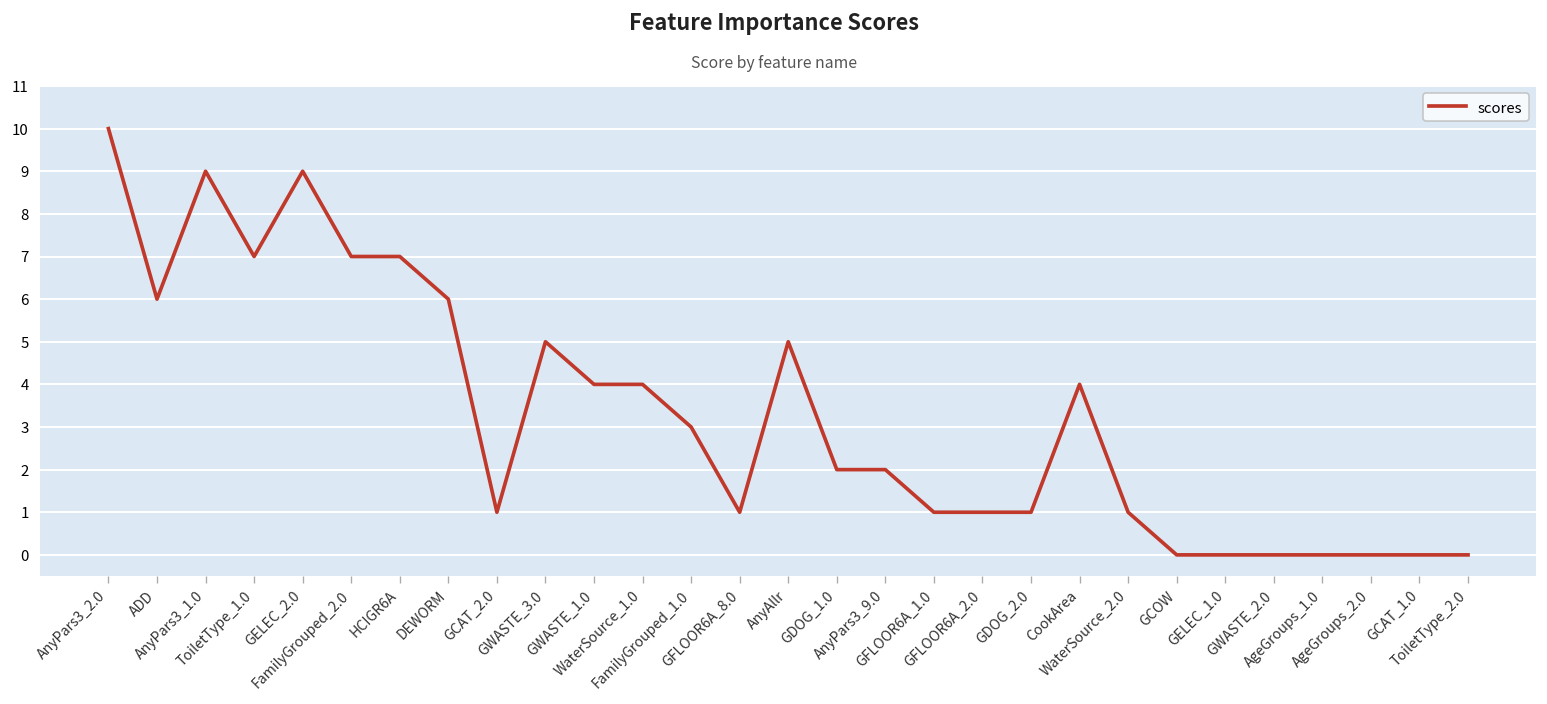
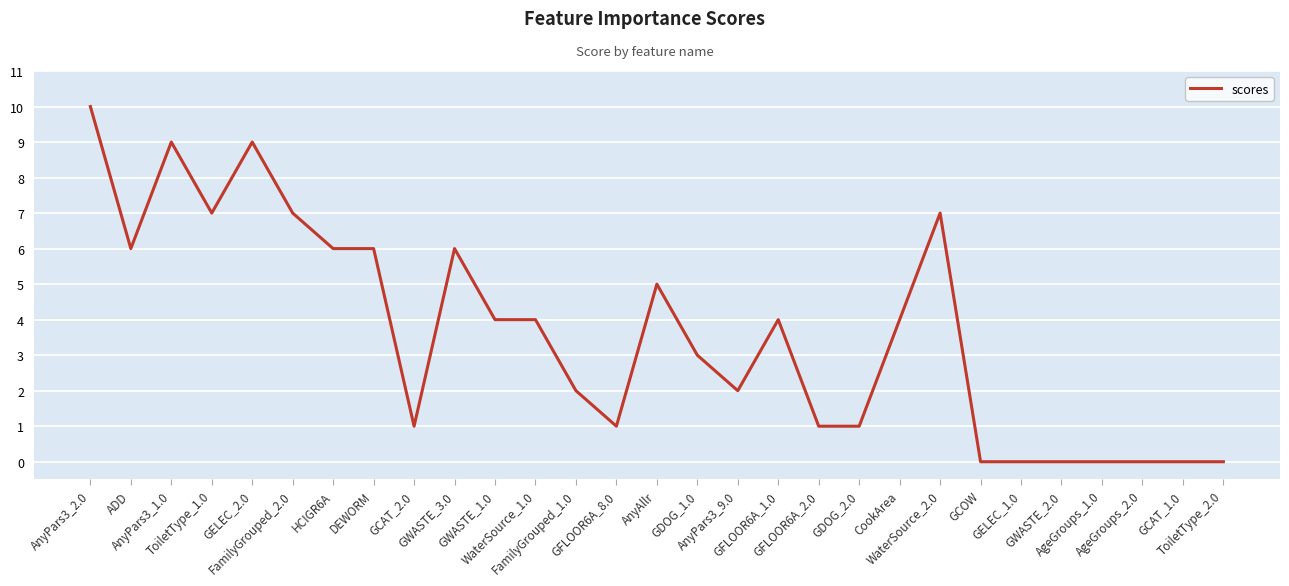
  {
    "AnyPars3_2.0": 10,
    "ADD": 6,
    "AnyPars3_1.0": 9,
    "ToiletType_1.0": 7,
    "GELEC_2.0": 9,
    "FamilyGrouped_2.0": 7,
-   "HCIGR6A": 7,
+   "HCIGR6A": 6,
    "DEWORM": 6,
    "GCAT_2.0": 1,
-   "GWASTE_3.0": 5,
+   "GWASTE_3.0": 6,
    "GWASTE_1.0": 4,
    "WaterSource_1.0": 4,
-   "FamilyGrouped_1.0": 3,
+   "FamilyGrouped_1.0": 2,
    "GFLOOR6A_8.0": 1,
    "AnyAllr": 5,
-   "GDOG_1.0": 2,
+   "GDOG_1.0": 3,
    "AnyPars3_9.0": 2,
-   "GFLOOR6A_1.0": 1,
+   "GFLOOR6A_1.0": 4,
    "GFLOOR6A_2.0": 1,
    "GDOG_2.0": 1,
    "CookArea": 4,
-   "WaterSource_2.0": 1,
+   "WaterSource_2.0": 7,
    "GCOW": 0,
    "GELEC_1.0": 0,
    "GWASTE_2.0": 0,
    "AgeGroups_1.0": 0,
    "AgeGroups_2.0": 0,
    "GCAT_1.0": 0,
    "ToiletType_2.0": 0
  }
